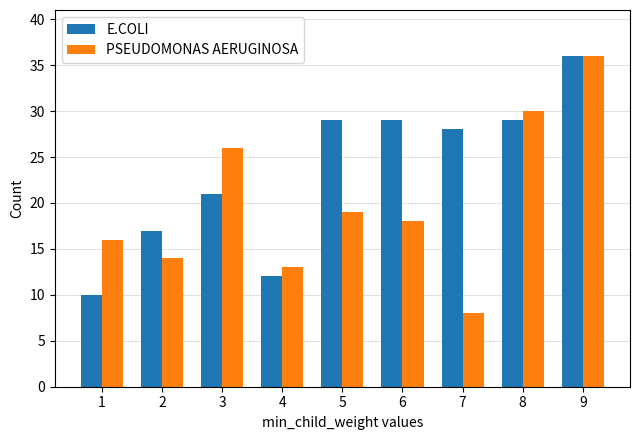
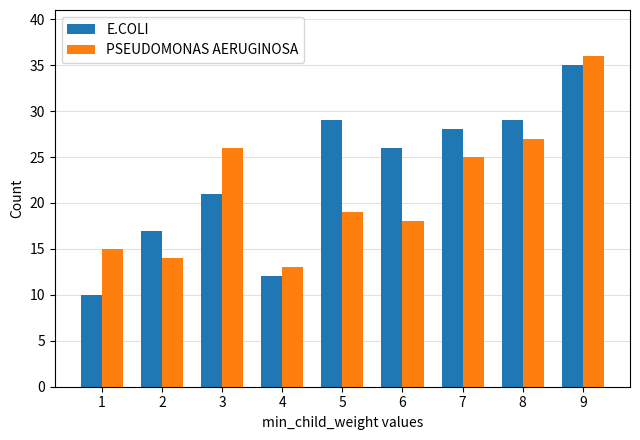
  {
    "E.COLI": {
      "1": 10,
      "2": 17,
      "3": 21,
      "4": 12,
      "5": 29,
-     "6": 29,
+     "6": 26,
      "7": 28,
      "8": 29,
-     "9": 36
+     "9": 35
    },
    "PSEUDOMONAS AERUGINOSA": {
-     "1": 16,
+     "1": 15,
      "2": 14,
      "3": 26,
      "4": 13,
      "5": 19,
      "6": 18,
-     "7": 8,
-     "8": 30,
+     "7": 25,
+     "8": 27,
      "9": 36
    }
  }
